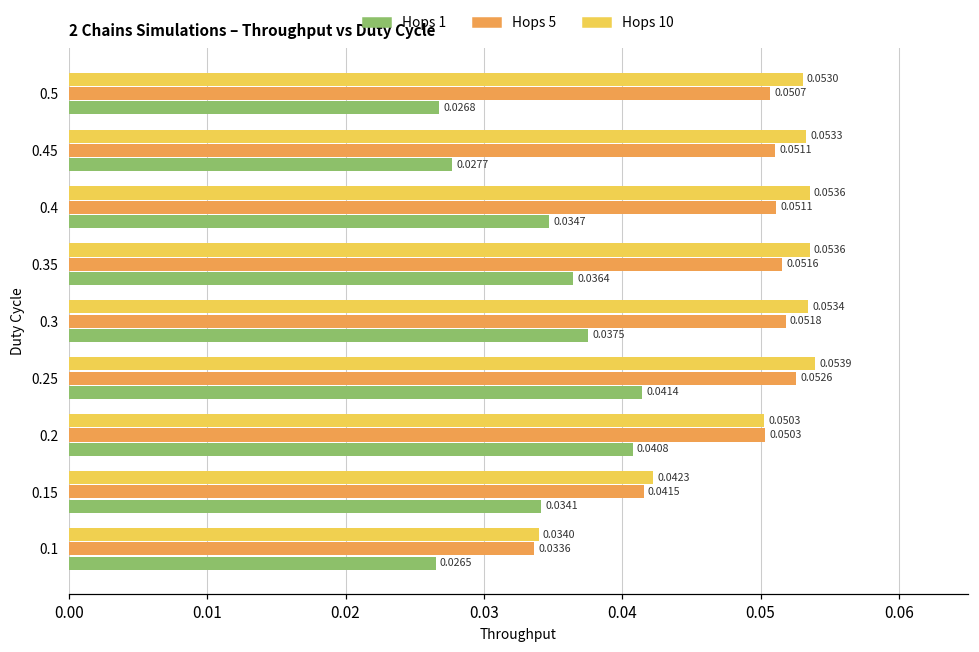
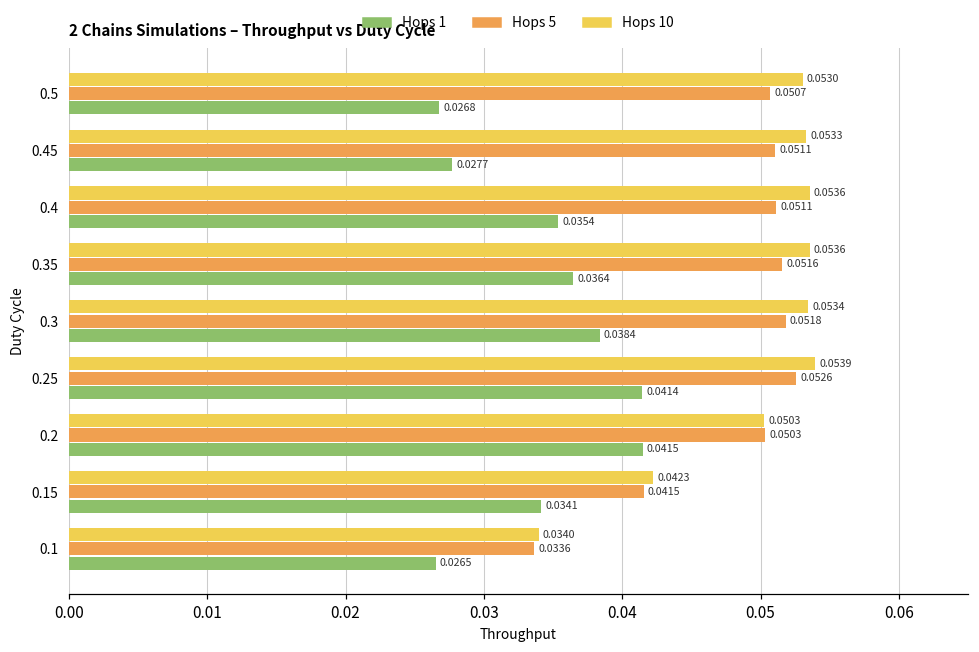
  {
    "Hops 1": {
      "0.5": 0.0268,
      "0.45": 0.0277,
-     "0.4": 0.0347,
+     "0.4": 0.0354,
      "0.35": 0.0364,
-     "0.3": 0.0375,
+     "0.3": 0.0384,
      "0.25": 0.0414,
-     "0.2": 0.0408,
+     "0.2": 0.0415,
      "0.15": 0.0341,
      "0.1": 0.0265
    }
  }
